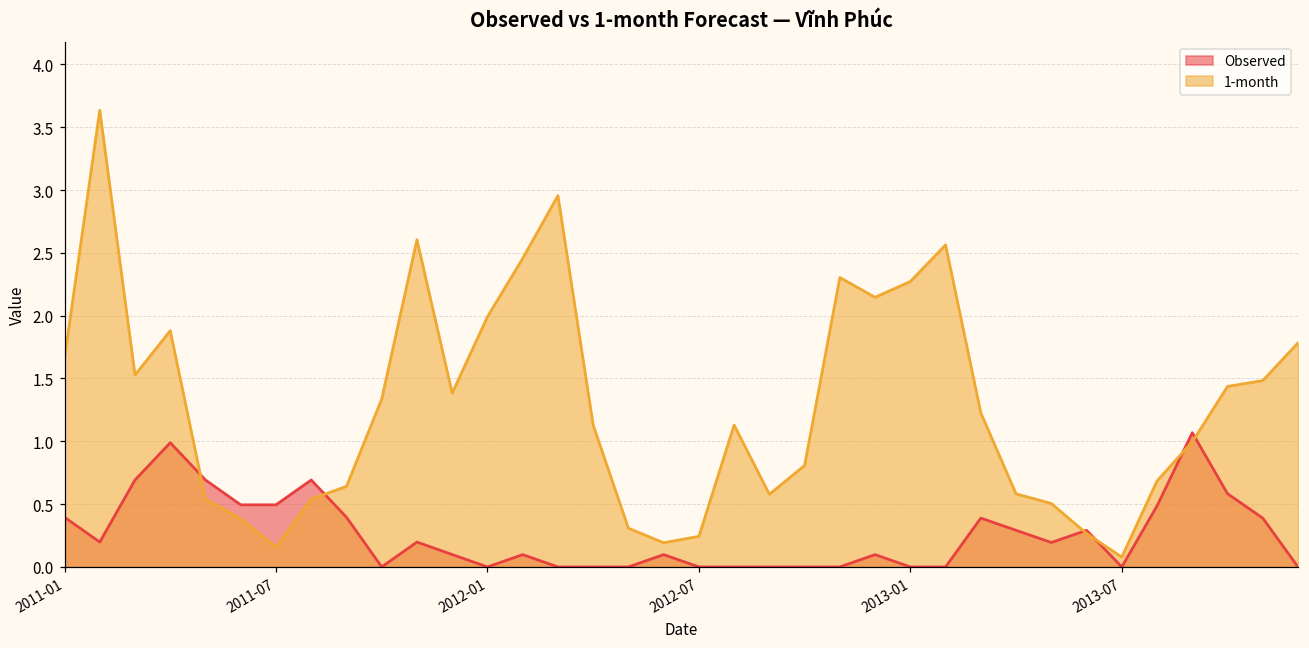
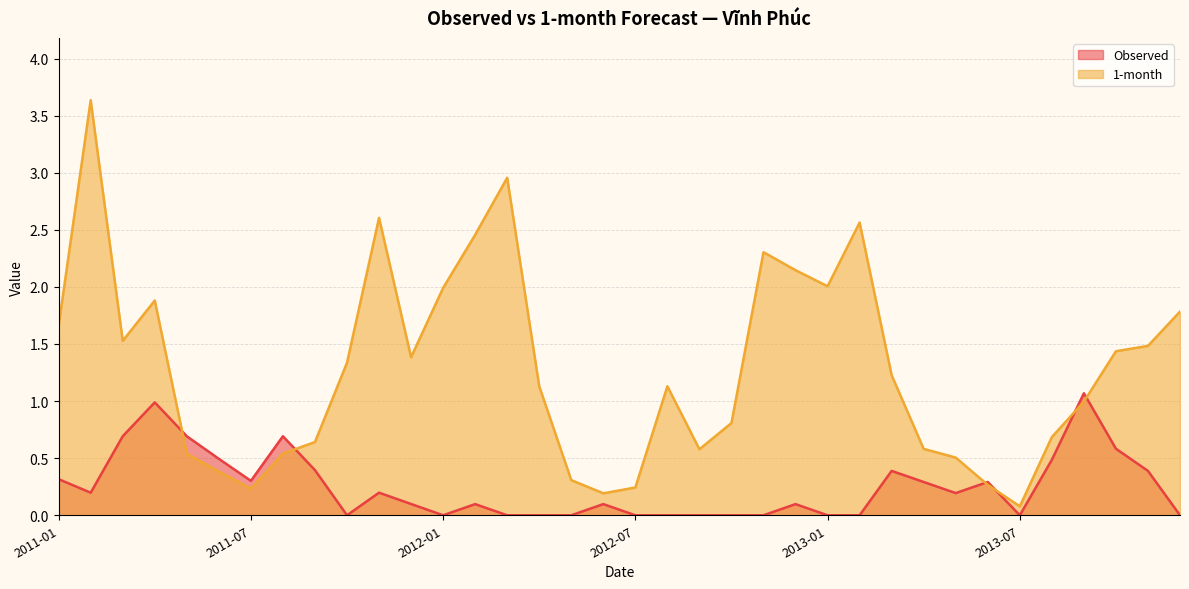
  {
    "Observed": {
-     "2011-01": 0.40,
-     "2011-07": 0.49,
+     "2011-01": 0.32,
+     "2011-07": 0.30,
      "2012-01": 0.00,
      "2012-07": 0.00,
      "2013-01": 0.00,
      "2013-07": 0.00
    },
    "1-month": {
      "2011-01": 1.66,
-     "2011-07": 0.16,
+     "2011-07": 0.23,
      "2012-01": 1.99,
      "2012-07": 0.24,
-     "2013-01": 2.27,
+     "2013-01": 2.01,
      "2013-07": 0.08
    }
  }
